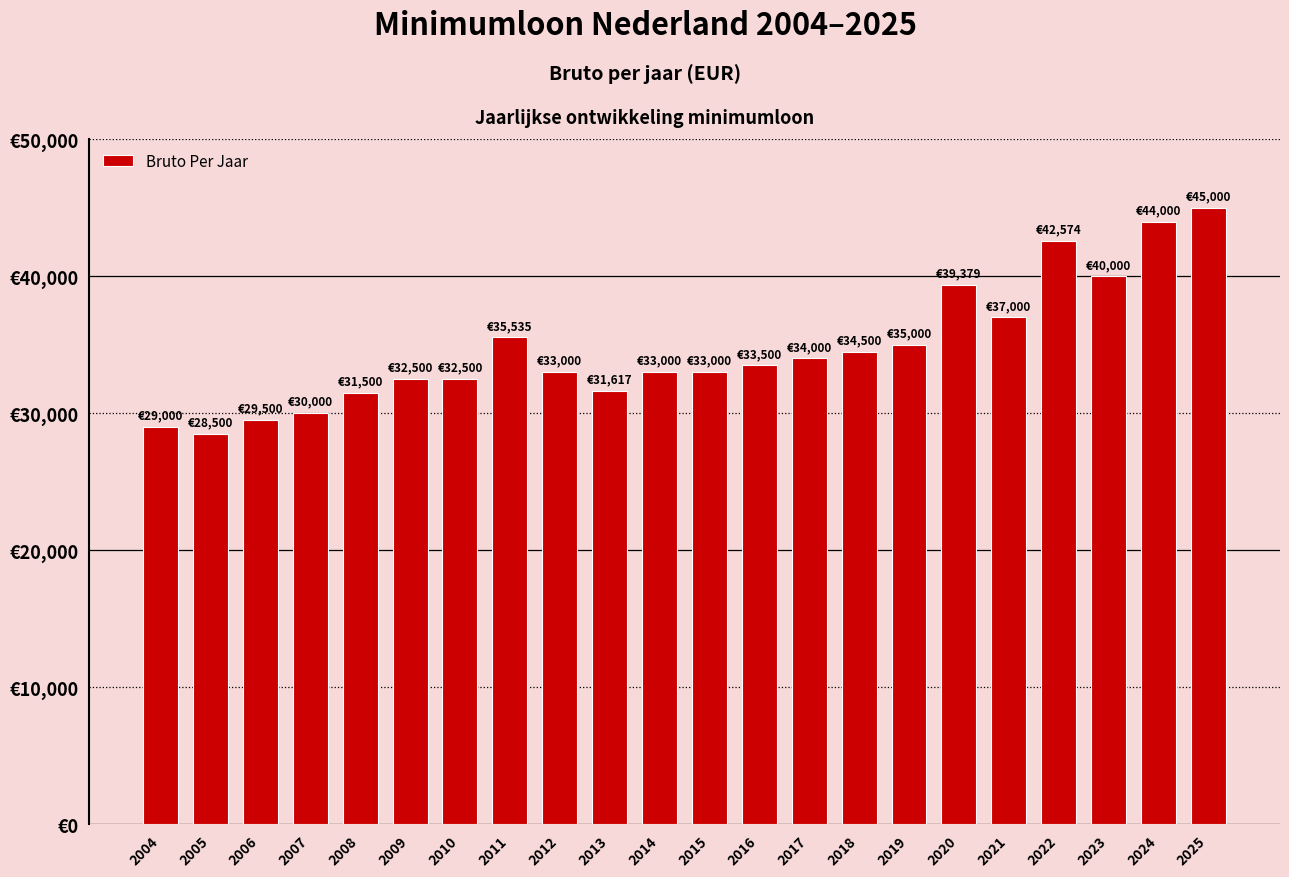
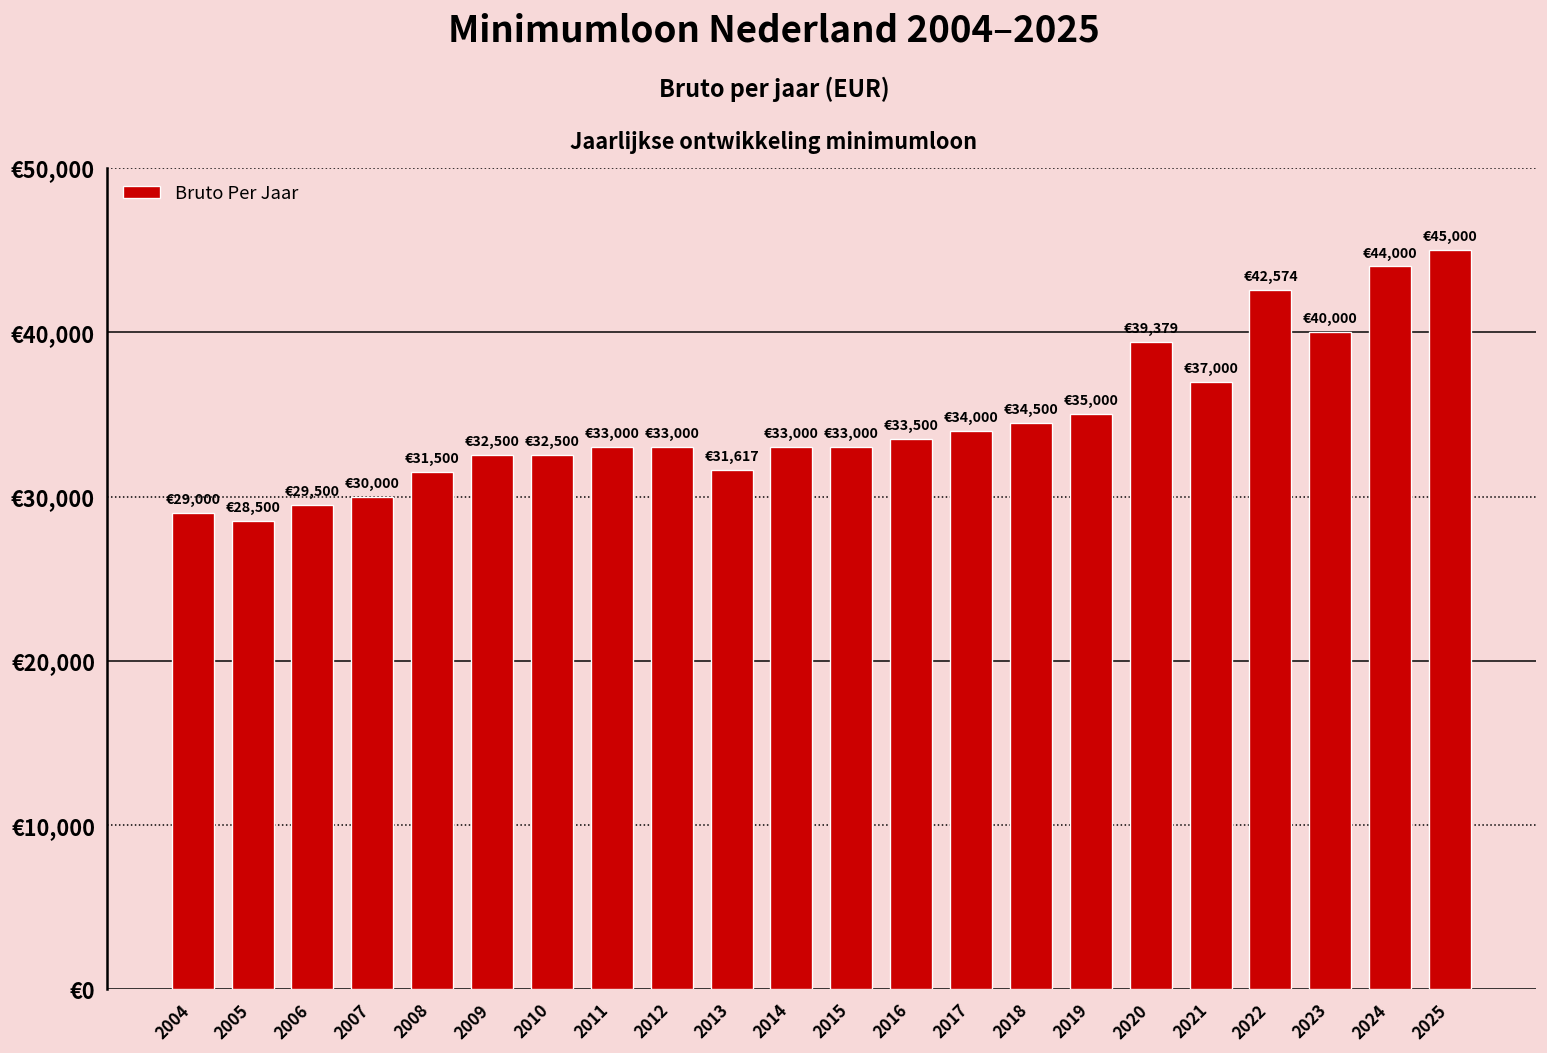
  {
    "2004": "€29,000",
    "2005": "€28,500",
    "2006": "€29,500",
    "2007": "€30,000",
    "2008": "€31,500",
    "2009": "€32,500",
    "2010": "€32,500",
-   "2011": "€35,535",
+   "2011": "€33,000",
    "2012": "€33,000",
    "2013": "€31,617",
    "2014": "€33,000",
    "2015": "€33,000",
    "2016": "€33,500",
    "2017": "€34,000",
    "2018": "€34,500",
    "2019": "€35,000",
    "2020": "€39,379",
    "2021": "€37,000",
    "2022": "€42,574",
    "2023": "€40,000",
    "2024": "€44,000",
    "2025": "€45,000"
  }
